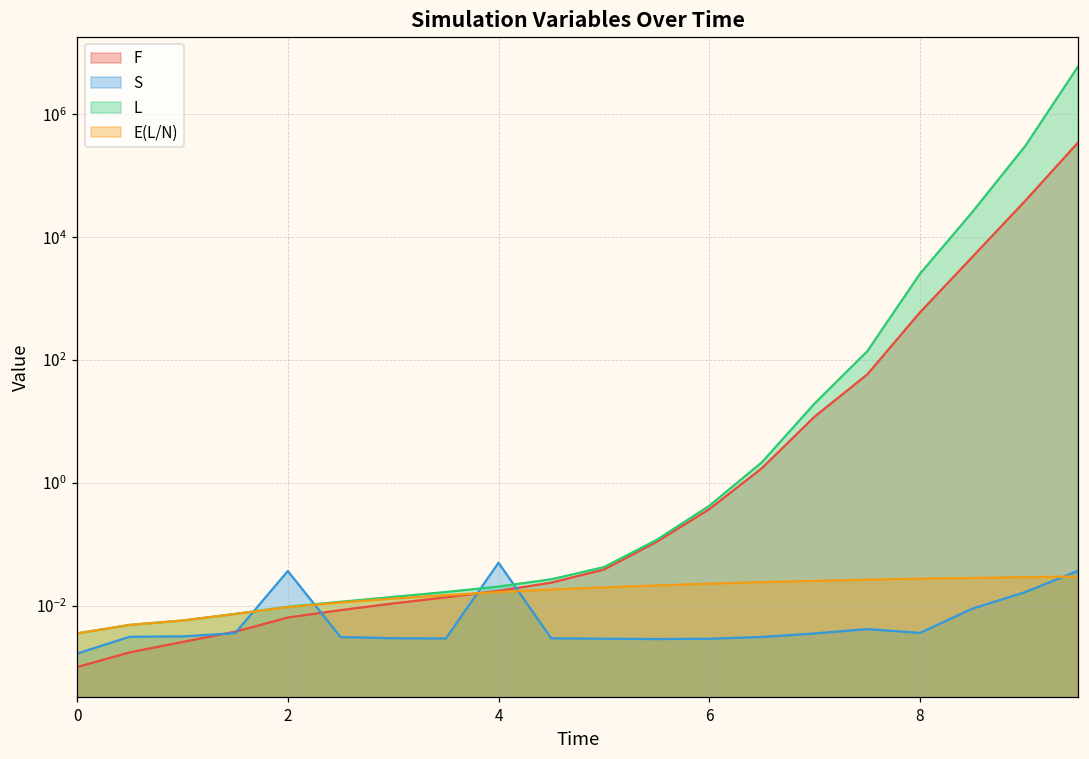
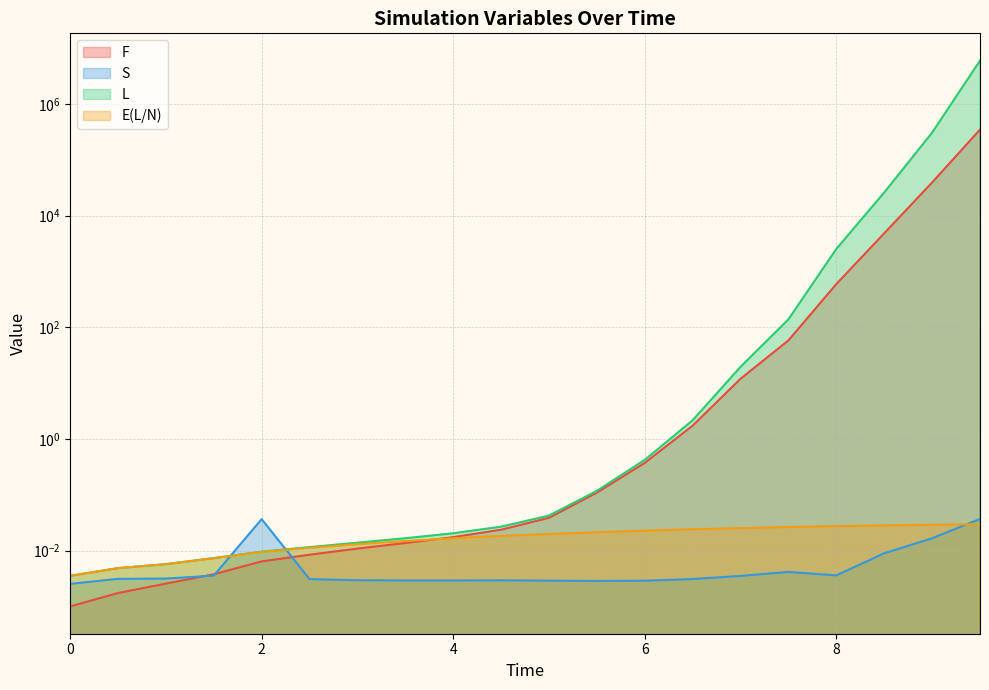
  {
    "S": {
-     "0": 0.0017,
+     "0": 0.003,
      "2": 0.04,
-     "4": 0.05,
+     "4": 0.003,
      "6": 0.003,
      "8": 0.004
    },
    "L": {
      "4": 0.020,
      "6": 0.4,
      "8": 3000
    }
  }
